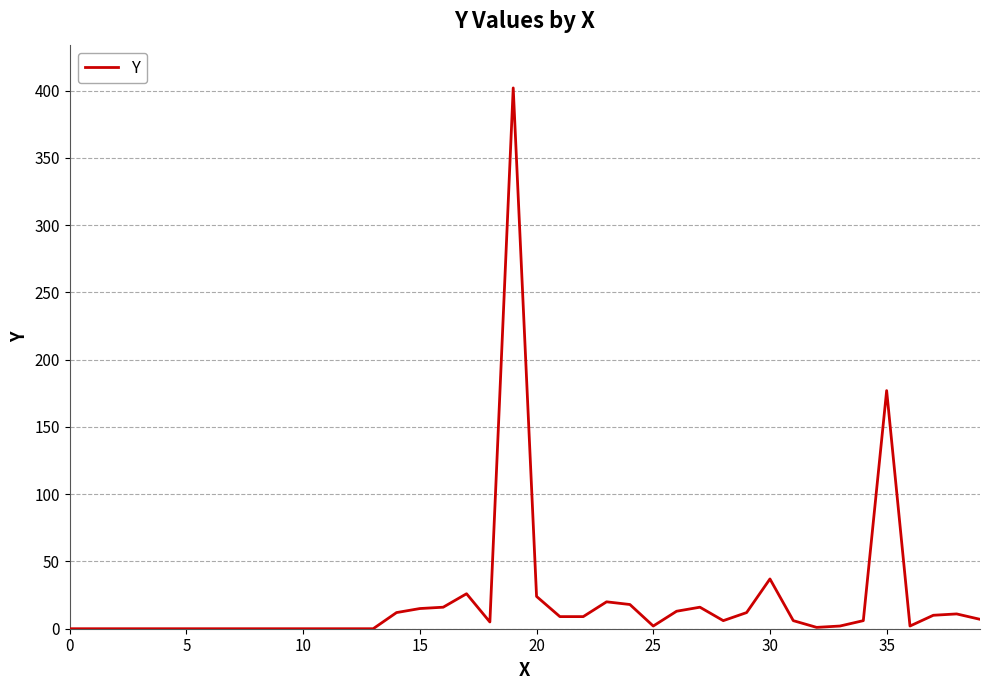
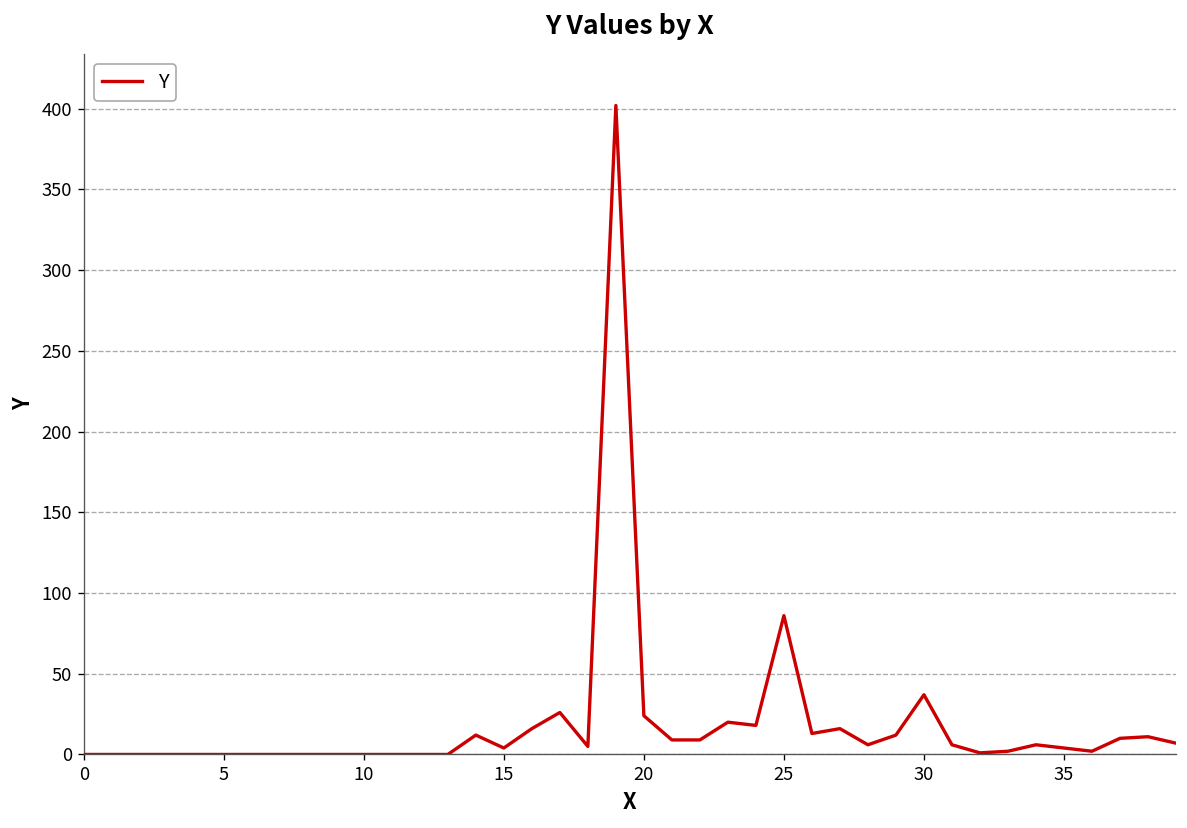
  {
    "0": 0,
    "5": 0,
    "10": 0,
-   "15": 15,
+   "15": 4,
    "20": 24,
-   "25": 2,
+   "25": 86,
    "30": 37,
-   "35": 177
+   "35": 4
  }
